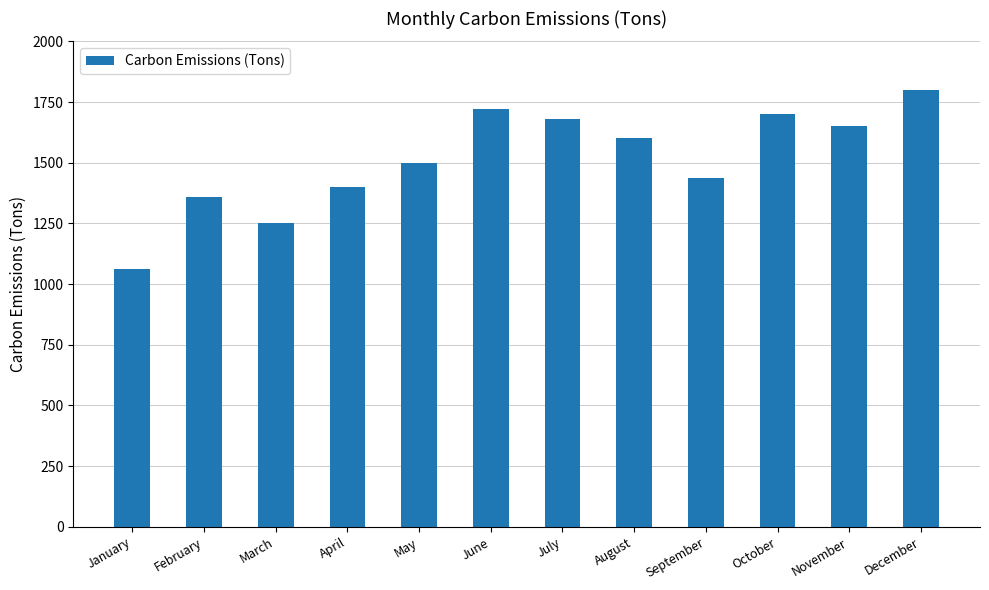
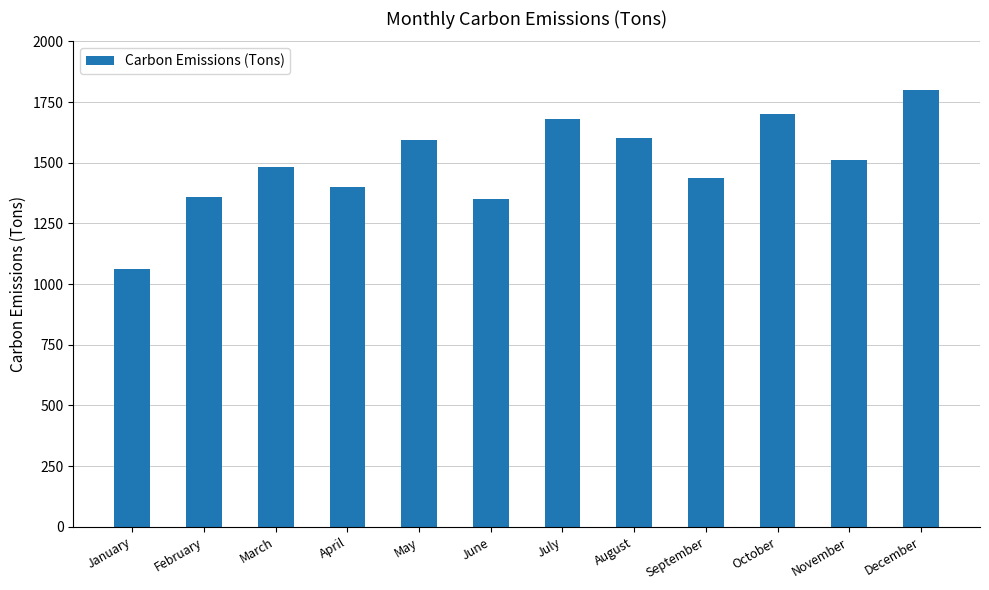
  {
    "January": 1060,
    "February": 1360,
-   "March": 1250,
+   "March": 1480,
    "April": 1400,
-   "May": 1500,
-   "June": 1720,
+   "May": 1600,
+   "June": 1350,
    "July": 1680,
    "August": 1600,
    "September": 1440,
    "October": 1700,
-   "November": 1650,
+   "November": 1510,
    "December": 1800
  }
